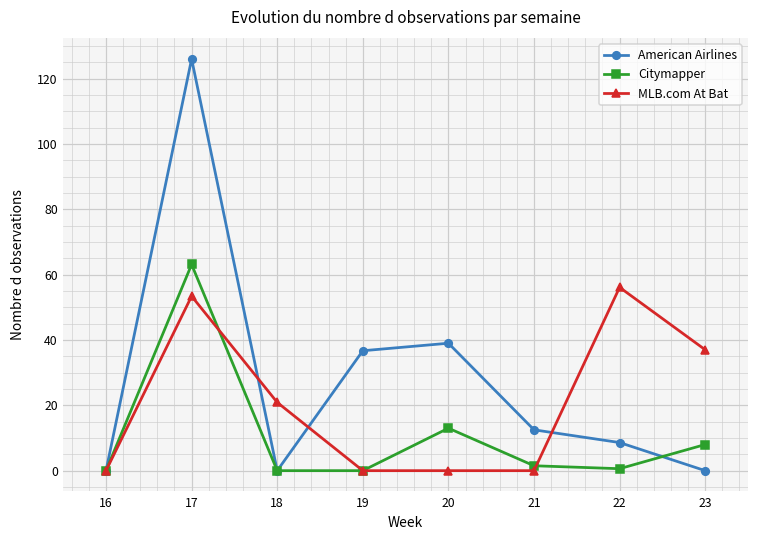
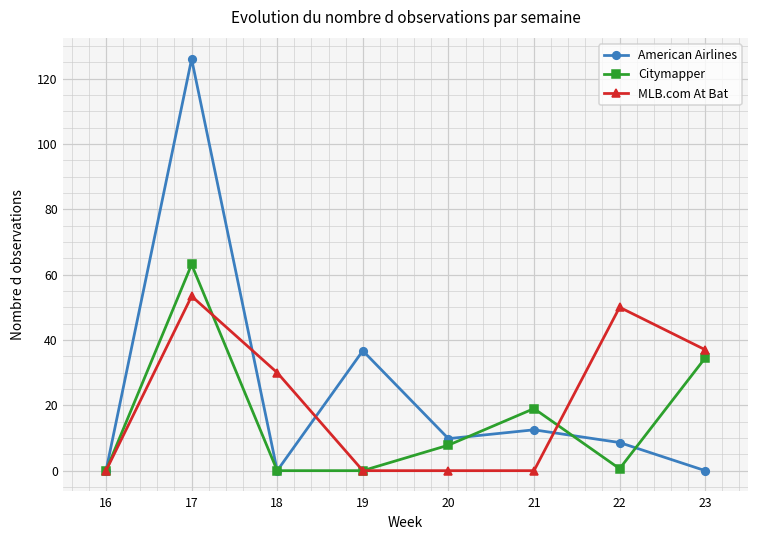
  {
    "American Airlines": {
      "17": 126,
      "19": 37,
-     "20": 39,
+     "20": 10,
      "21": 13,
      "22": 9,
      "23": 0
    },
    "Citymapper": {
      "17": 63,
-     "20": 13,
-     "21": 2,
+     "20": 8,
+     "21": 19,
      "22": 1,
-     "23": 8
+     "23": 35
    },
    "MLB.com At Bat": {
      "17": 53,
-     "18": 21,
+     "18": 30,
      "20": 0,
      "21": 0,
-     "22": 56,
+     "22": 50,
      "23": 37
    }
  }
